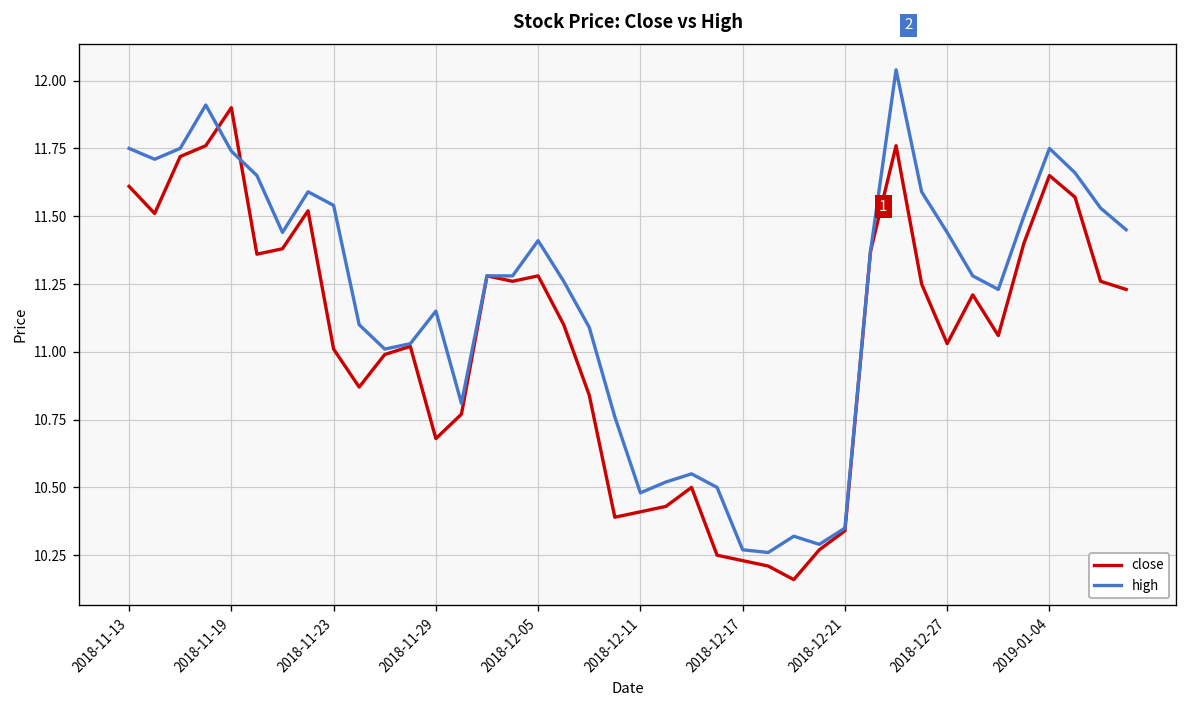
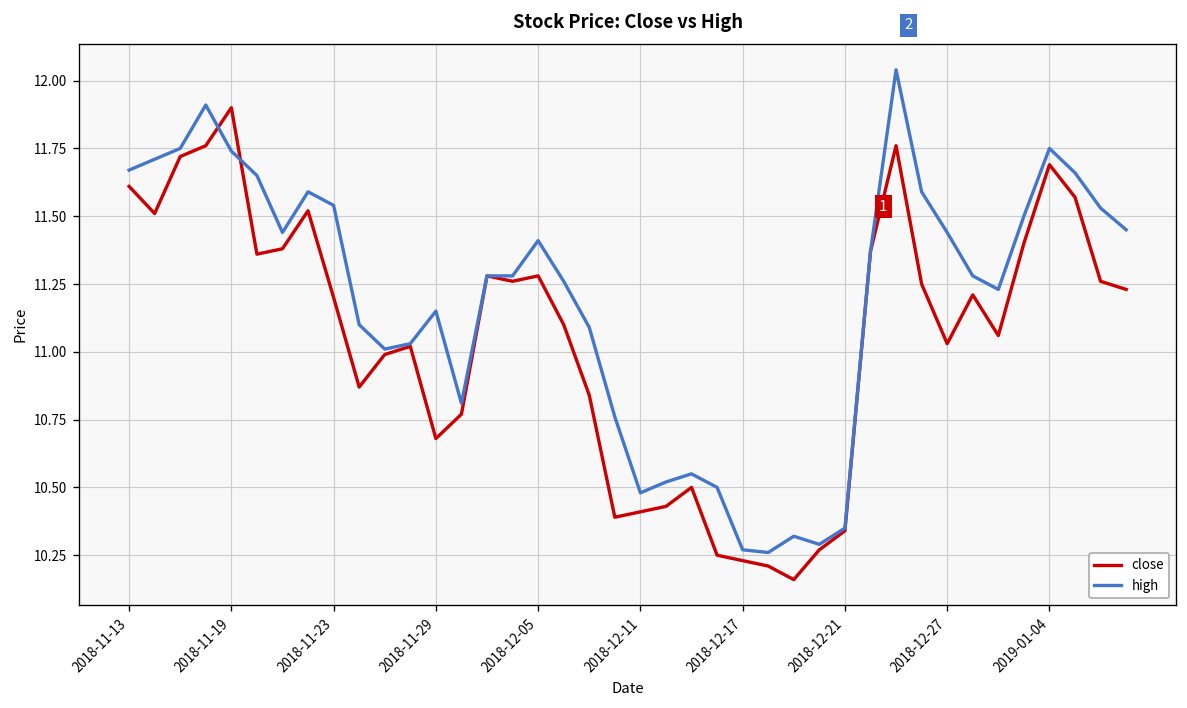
  {
    "close": {
      "2018-11-13": 11.61,
      "2018-11-19": 11.90,
-     "2018-11-23": 11.01,
+     "2018-11-23": 11.20,
      "2018-11-29": 10.68,
      "2018-12-05": 11.28,
      "2018-12-11": 10.41,
      "2018-12-17": 10.23,
      "2018-12-27": 11.03,
-     "2019-01-04": 11.65
+     "2019-01-04": 11.69
    },
    "high": {
-     "2018-11-13": 11.75,
+     "2018-11-13": 11.67,
      "2018-11-19": 11.74,
      "2018-11-23": 11.54,
      "2018-11-29": 11.15,
      "2018-12-05": 11.41,
      "2018-12-11": 10.48,
      "2018-12-17": 10.27,
      "2018-12-27": 11.44,
      "2019-01-04": 11.75
    }
  }
